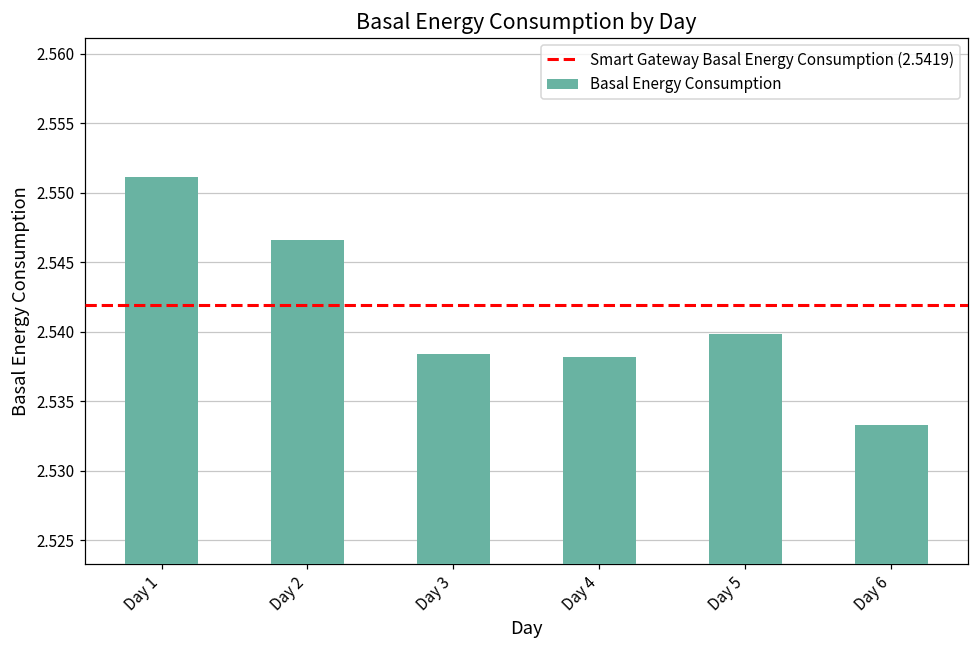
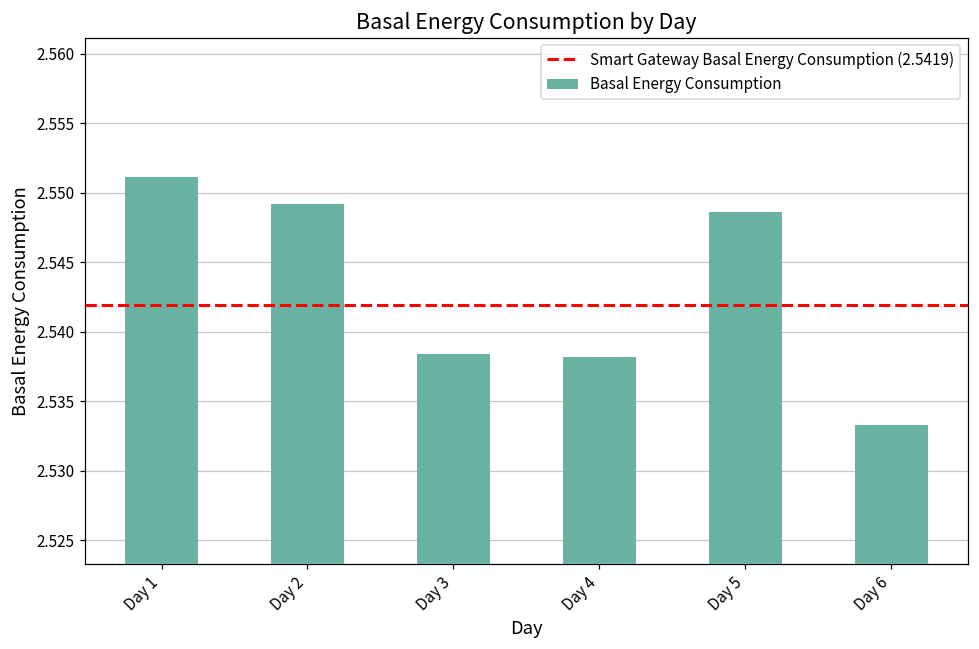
  {
    "Day 1": 2.5511,
-   "Day 2": 2.5466,
+   "Day 2": 2.5492,
    "Day 3": 2.5384,
    "Day 4": 2.5382,
-   "Day 5": 2.5399,
+   "Day 5": 2.5486,
    "Day 6": 2.5333
  }
